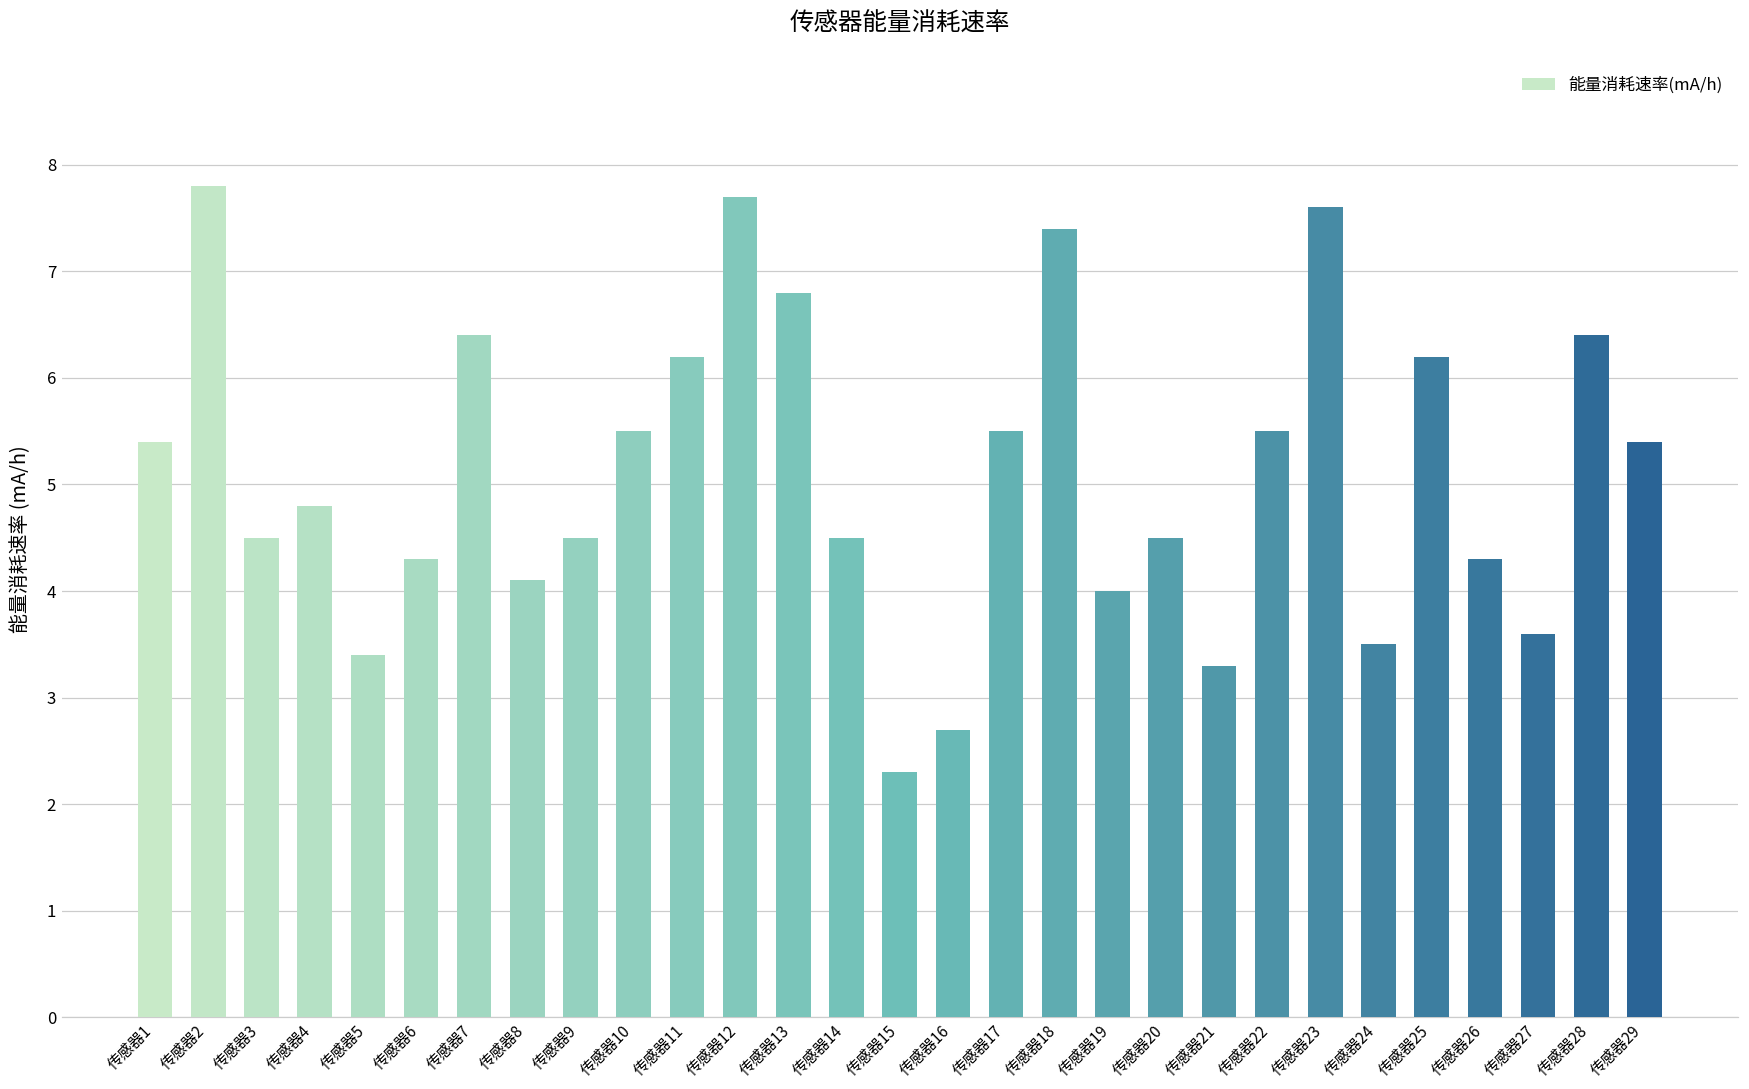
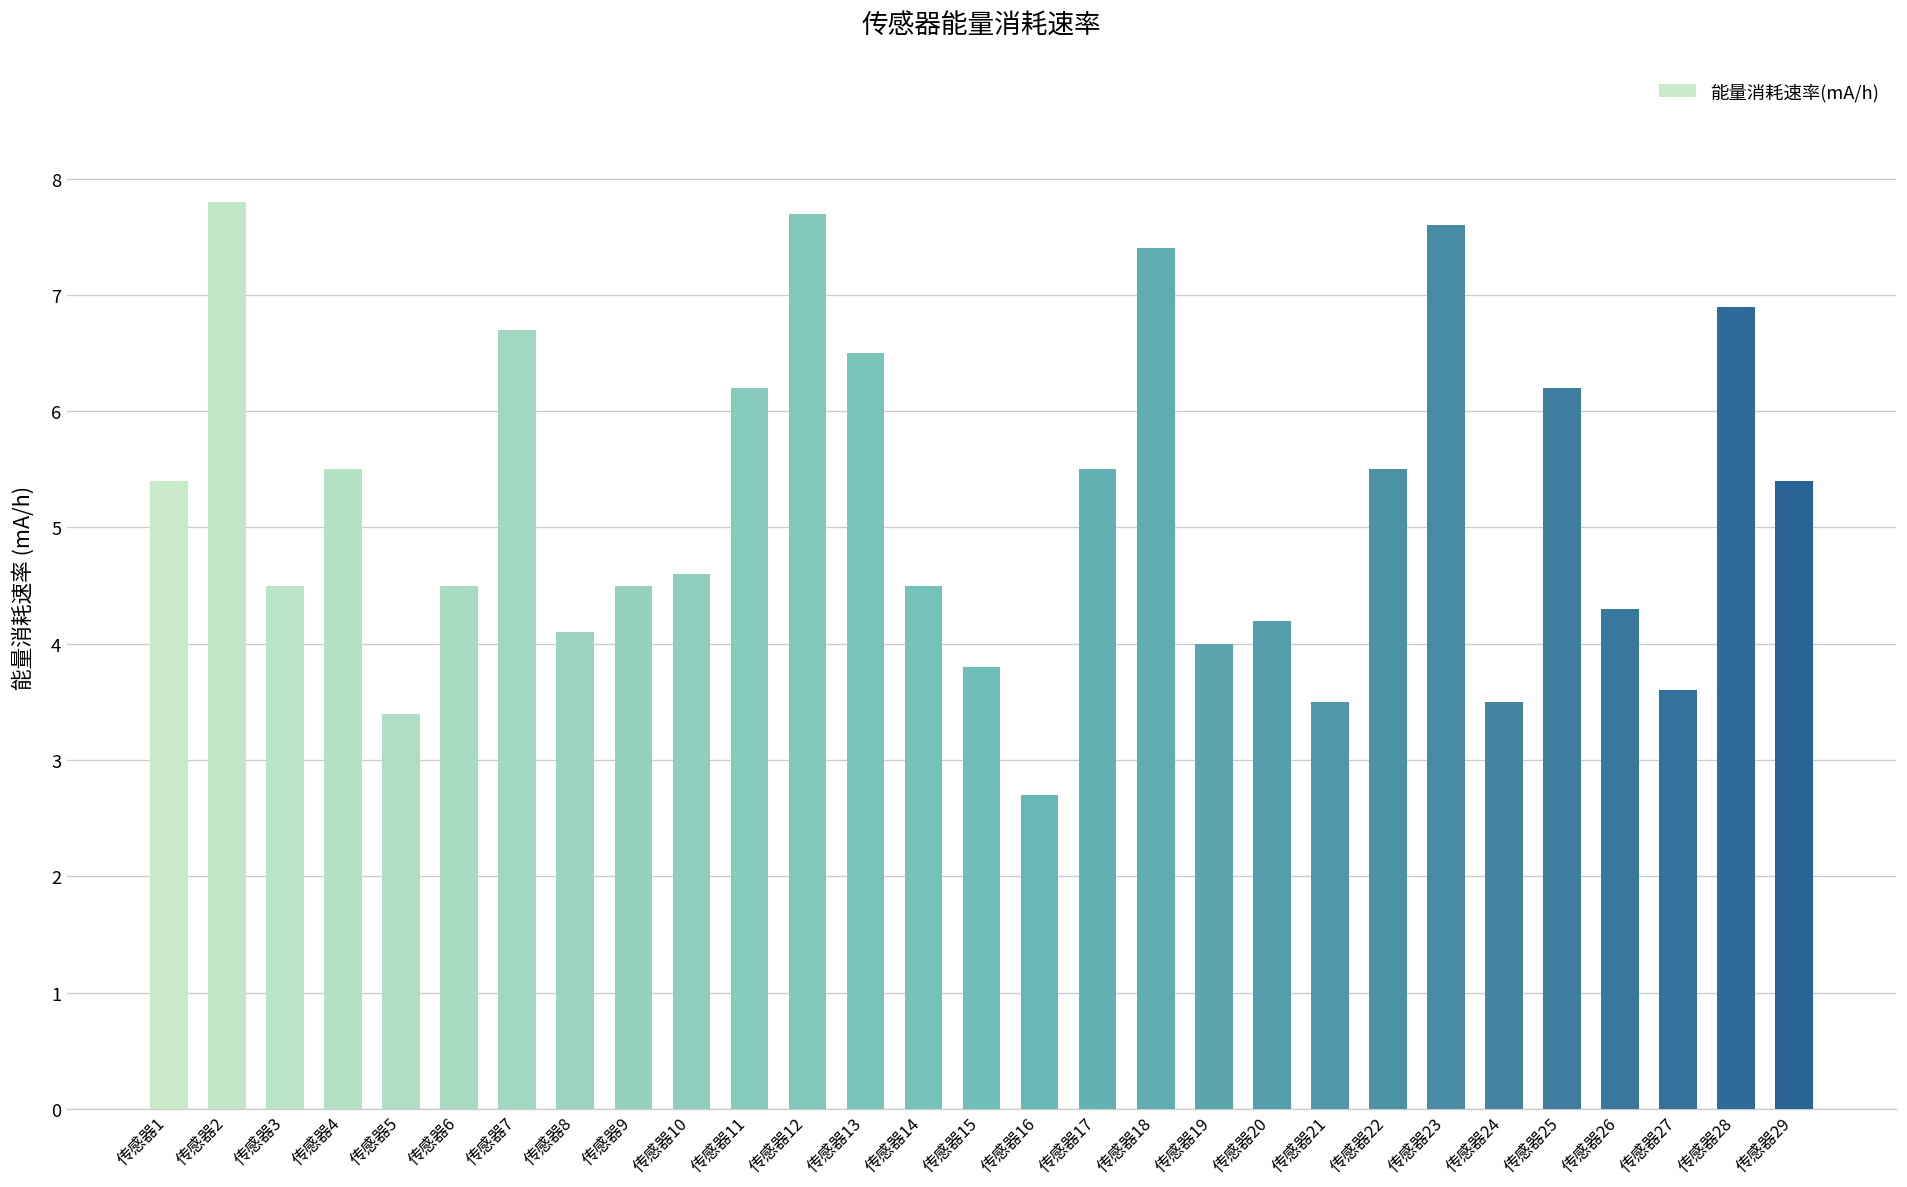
  {
    "传感器1": 5.4,
    "传感器2": 7.8,
    "传感器3": 4.5,
-   "传感器4": 4.8,
+   "传感器4": 5.5,
    "传感器5": 3.4,
-   "传感器6": 4.3,
-   "传感器7": 6.4,
+   "传感器6": 4.5,
+   "传感器7": 6.7,
    "传感器8": 4.1,
    "传感器9": 4.5,
-   "传感器10": 5.5,
+   "传感器10": 4.6,
    "传感器11": 6.2,
    "传感器12": 7.7,
-   "传感器13": 6.8,
+   "传感器13": 6.5,
    "传感器14": 4.5,
-   "传感器15": 2.3,
+   "传感器15": 3.8,
    "传感器16": 2.7,
    "传感器17": 5.5,
    "传感器18": 7.4,
    "传感器19": 4.0,
-   "传感器20": 4.5,
-   "传感器21": 3.3,
+   "传感器20": 4.2,
+   "传感器21": 3.5,
    "传感器22": 5.5,
    "传感器23": 7.6,
    "传感器24": 3.5,
    "传感器25": 6.2,
    "传感器26": 4.3,
    "传感器27": 3.6,
-   "传感器28": 6.4,
+   "传感器28": 6.9,
    "传感器29": 5.4
  }
